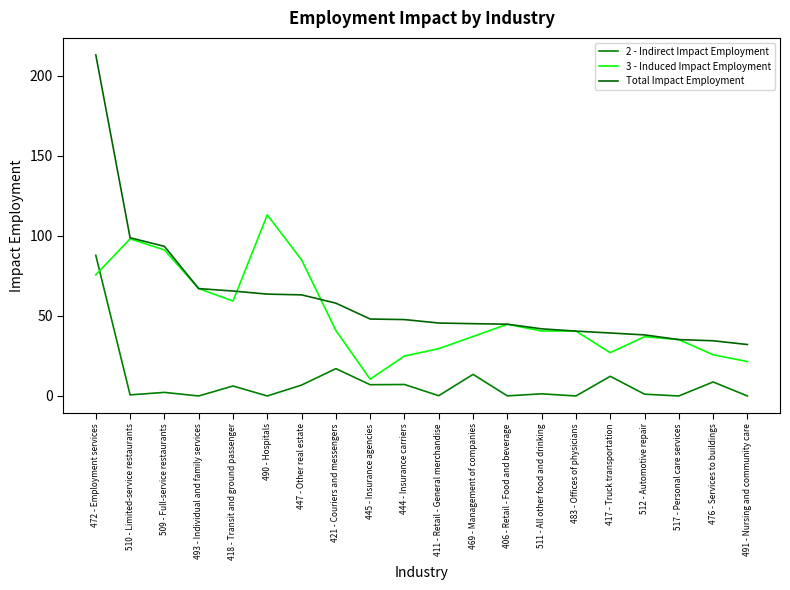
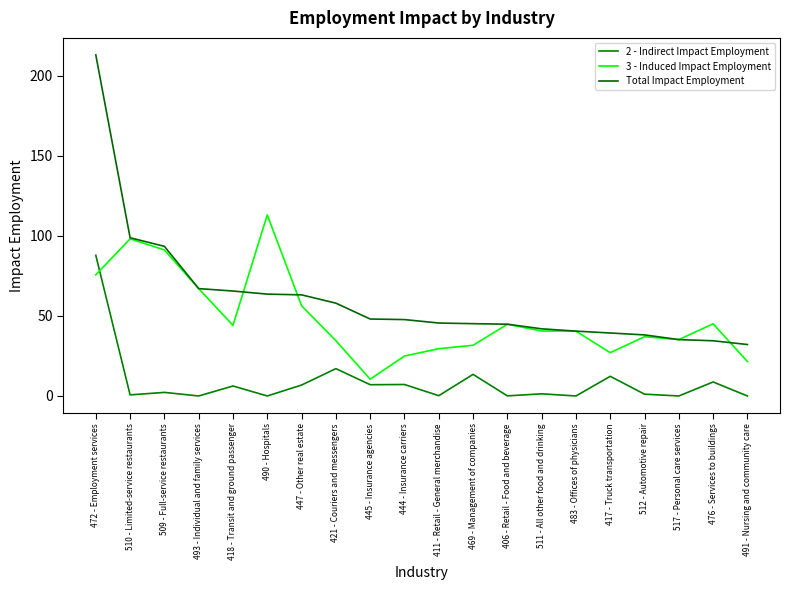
  {
    "3 - Induced Impact Employment": {
      "472 - Employment services": 76,
      "509 - Full-service restaurants": 91,
-     "418 - Transit and ground passenger": 59,
+     "418 - Transit and ground passenger": 44,
      "490 - Hospitals": 113,
-     "447 - Other real estate": 85,
-     "421 - Couriers and messengers": 41,
+     "447 - Other real estate": 56,
+     "421 - Couriers and messengers": 35,
      "445 - Insurance agencies": 10,
      "444 - Insurance carriers": 25,
      "411 - Retail - General merchandise": 30,
-     "469 - Management of companies": 37,
+     "469 - Management of companies": 32,
      "417 - Truck transportation": 27,
-     "476 - Services to buildings": 26,
+     "476 - Services to buildings": 45,
      "491 - Nursing and community care": 21
    }
  }
